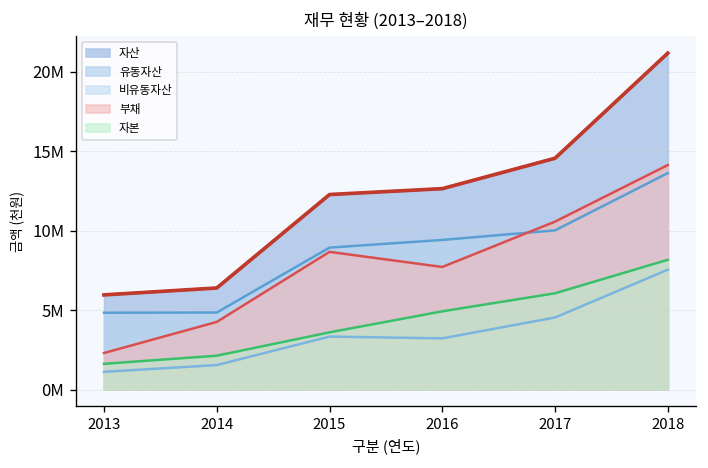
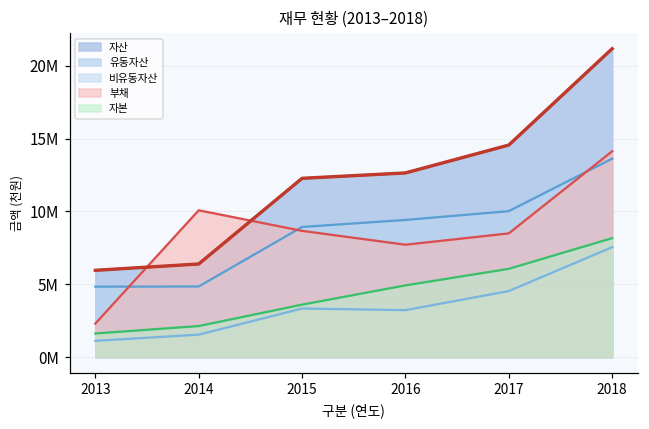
  {
    "부채": {
      "2013": 2300000,
-     "2014": 4300000,
+     "2014": 10100000,
      "2015": 8700000,
      "2016": 7700000,
-     "2017": 10600000,
+     "2017": 8500000,
      "2018": 14100000
    }
  }
